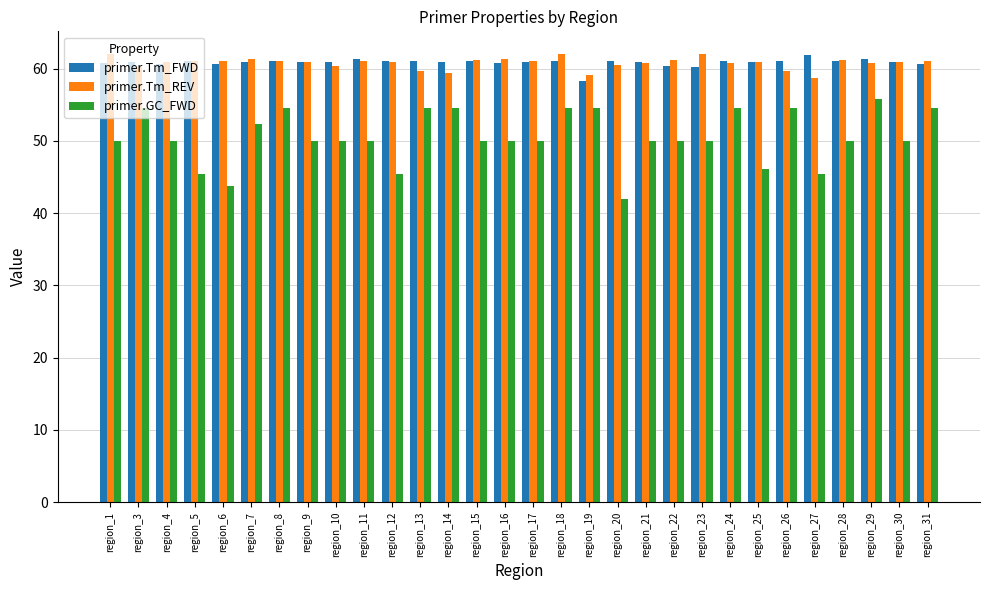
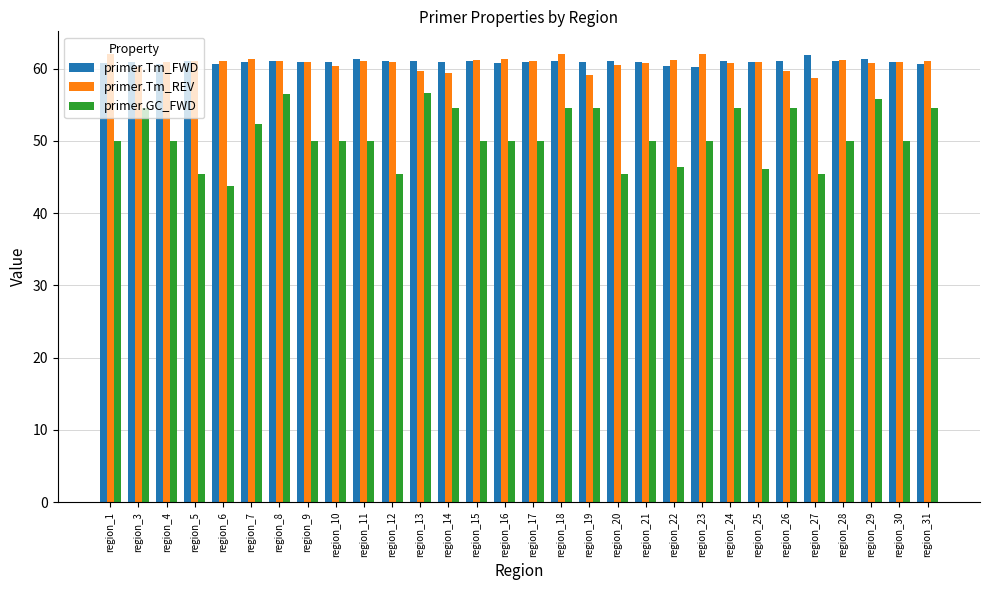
  {
    "primer.Tm_FWD": {
      "region_6": 61,
      "region_7": 61,
      "region_8": 61,
      "region_9": 61,
      "region_10": 61,
      "region_11": 61,
      "region_12": 61,
      "region_13": 61,
      "region_14": 61,
      "region_15": 61,
      "region_16": 61,
      "region_17": 61,
      "region_18": 61,
-     "region_19": 58,
+     "region_19": 61,
      "region_20": 61,
      "region_21": 61,
      "region_22": 60,
      "region_23": 60,
      "region_24": 61,
      "region_25": 61,
      "region_26": 61,
      "region_27": 62,
      "region_28": 61,
      "region_29": 61,
      "region_30": 61,
      "region_31": 61
    },
    "primer.Tm_REV": {
      "region_6": 61,
      "region_7": 61,
      "region_8": 61,
      "region_9": 61,
      "region_10": 60,
      "region_11": 61,
      "region_12": 61,
      "region_13": 60,
      "region_14": 59,
      "region_15": 61,
      "region_16": 61,
      "region_17": 61,
      "region_18": 62,
      "region_19": 59,
      "region_20": 61,
      "region_21": 61,
      "region_22": 61,
      "region_23": 62,
      "region_24": 61,
      "region_25": 61,
      "region_26": 60,
      "region_27": 59,
      "region_28": 61,
      "region_29": 61,
      "region_30": 61,
      "region_31": 61
    },
    "primer.GC_FWD": {
      "region_1": 50,
      "region_4": 50,
      "region_5": 45,
      "region_6": 44,
      "region_7": 52,
-     "region_8": 55,
+     "region_8": 56,
      "region_9": 50,
      "region_10": 50,
      "region_11": 50,
      "region_12": 45,
-     "region_13": 55,
+     "region_13": 57,
      "region_14": 55,
      "region_15": 50,
      "region_16": 50,
      "region_17": 50,
      "region_18": 55,
      "region_19": 55,
-     "region_20": 42,
+     "region_20": 45,
      "region_21": 50,
-     "region_22": 50,
+     "region_22": 46,
      "region_23": 50,
      "region_24": 55,
      "region_25": 46,
      "region_26": 55,
      "region_27": 45,
      "region_28": 50,
      "region_29": 56,
      "region_30": 50,
      "region_31": 55
    }
  }
